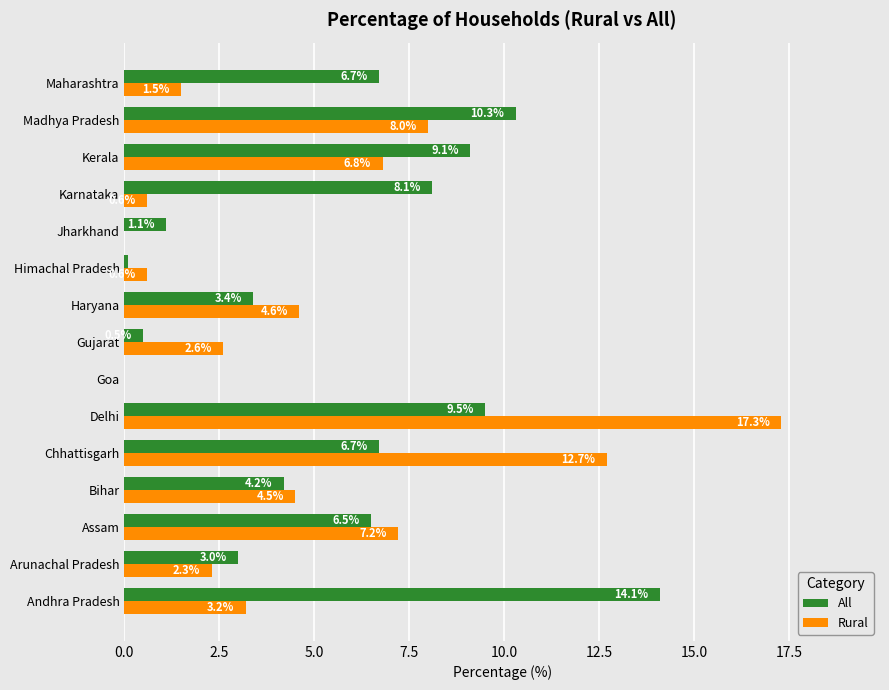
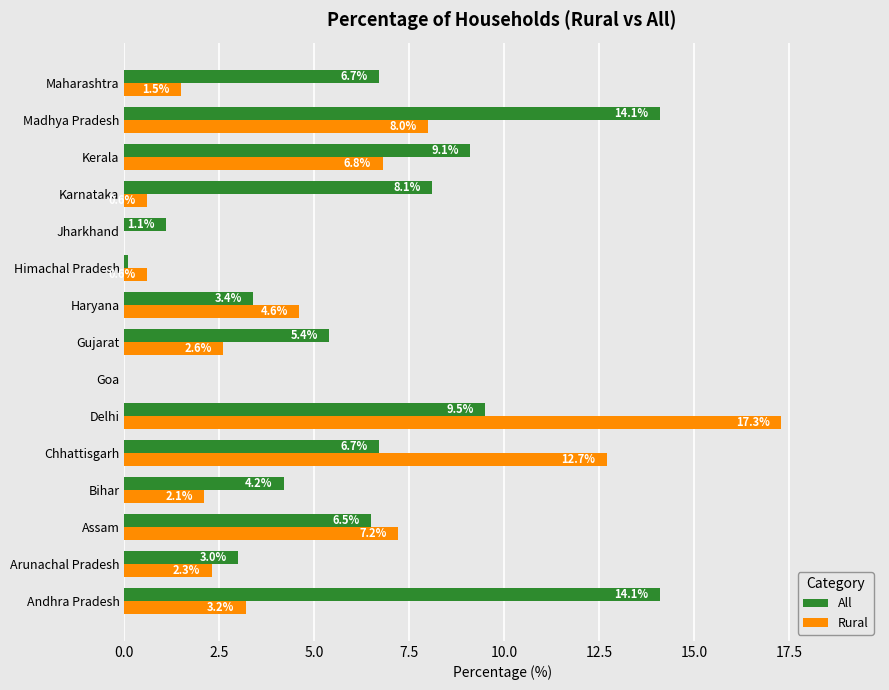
  {
    "All": {
      "Maharashtra": "6.7%",
-     "Madhya Pradesh": "10.3%",
+     "Madhya Pradesh": "14.1%",
      "Kerala": "9.1%",
      "Karnataka": "8.1%",
      "Jharkhand": "1.1%",
      "Haryana": "3.4%",
-     "Gujarat": "0.5",
+     "Gujarat": "5.4",
      "Delhi": "9.5%",
      "Chhattisgarh": "6.7%",
      "Bihar": "4.2%",
      "Assam": "6.5%",
      "Arunachal Pradesh": "3.0%",
      "Andhra Pradesh": "14.1%"
    },
    "Rural": {
      "Maharashtra": "1.5%",
      "Madhya Pradesh": "8.0%",
      "Kerala": "6.8%",
      "Karnataka": "0.6%",
      "Haryana": "4.6%",
      "Gujarat": "2.6%",
      "Delhi": "17.3%",
      "Chhattisgarh": "12.7%",
-     "Bihar": "4.5%",
+     "Bihar": "2.1%",
      "Assam": "7.2%",
      "Arunachal Pradesh": "2.3%",
      "Andhra Pradesh": "3.2%"
    }
  }
